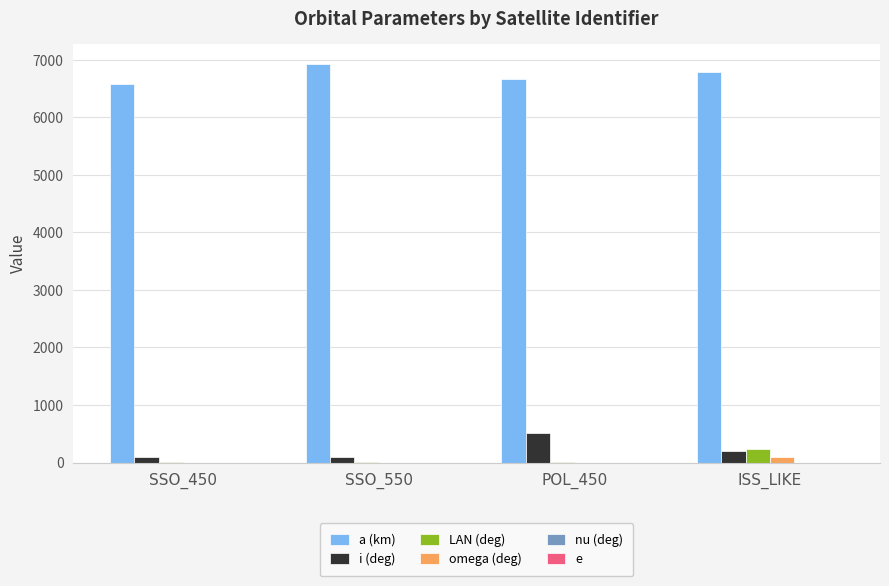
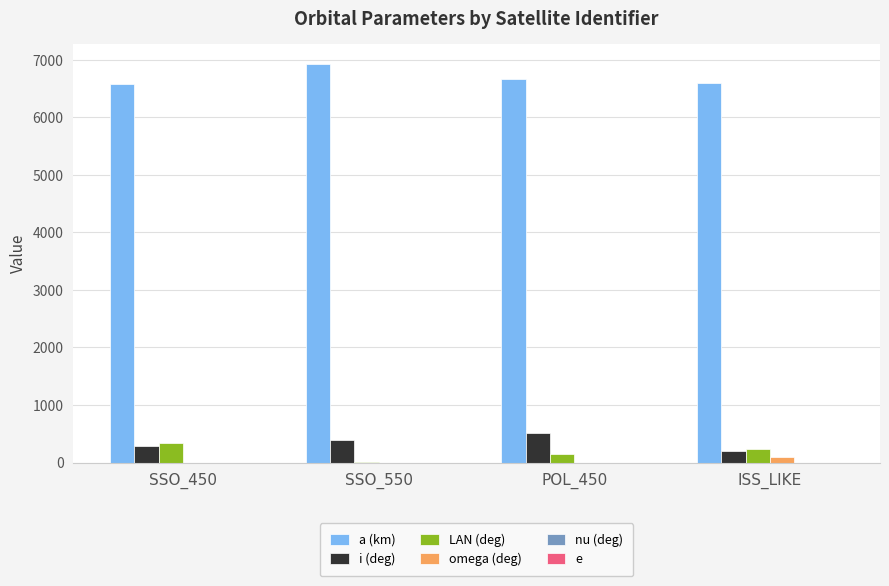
  {
    "a (km)": {
      "SSO_450": 6600,
      "SSO_550": 6900,
      "POL_450": 6700,
-     "ISS_LIKE": 6800
+     "ISS_LIKE": 6600
    },
    "i (deg)": {
-     "SSO_450": 100,
-     "SSO_550": 100,
+     "SSO_450": 300,
+     "SSO_550": 400,
      "POL_450": 500,
      "ISS_LIKE": 200
    },
    "LAN (deg)": {
-     "SSO_450": 0,
-     "POL_450": 0,
+     "SSO_450": 300,
+     "POL_450": 200,
      "ISS_LIKE": 200
    },
    "omega (deg)": {
      "SSO_450": 0,
      "SSO_550": 0,
      "POL_450": 0,
      "ISS_LIKE": 100
    },
    "nu (deg)": {
      "SSO_450": 0,
      "SSO_550": 0,
      "POL_450": 0,
      "ISS_LIKE": 0
    },
    "e": {
      "SSO_450": 0,
      "SSO_550": 0,
      "POL_450": 0
    }
  }
